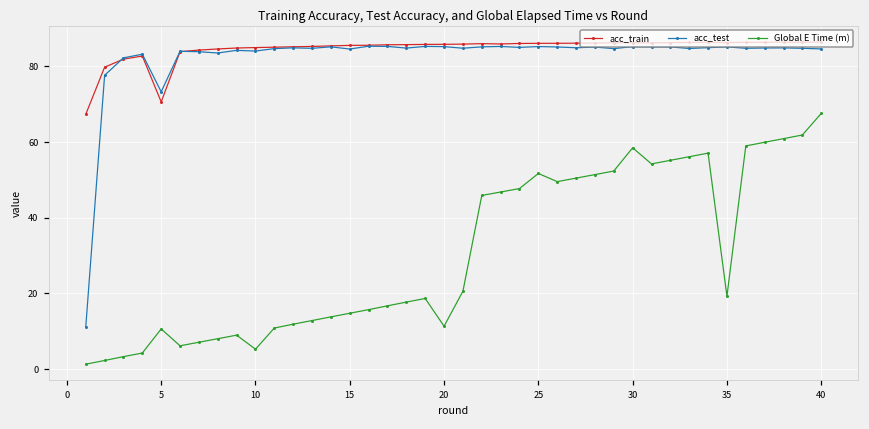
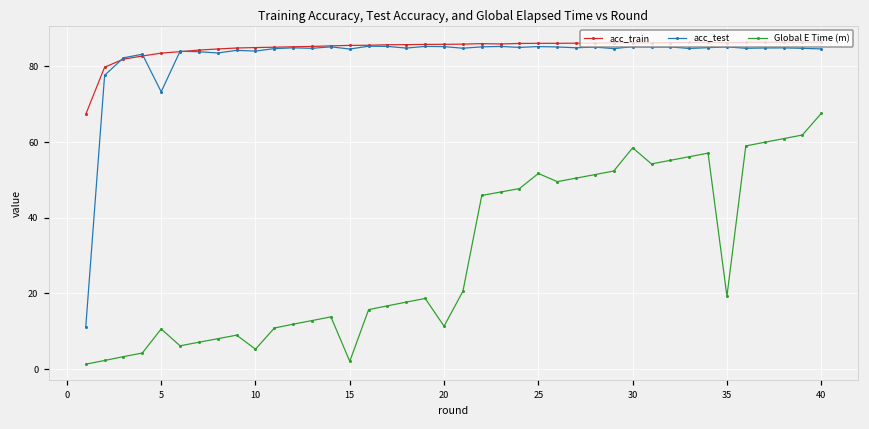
  {
    "acc_train": {
-     "5": 71,
+     "5": 84,
      "10": 85,
      "15": 86,
      "25": 86
    },
    "acc_test": {
      "5": 73,
      "10": 84,
      "15": 85,
      "25": 85,
      "40": 85
    },
    "Global E Time (m)": {
      "5": 11,
      "10": 5,
-     "15": 15,
+     "15": 2,
      "20": 11,
      "25": 52,
      "30": 58,
      "35": 19,
      "40": 68
    }
  }
